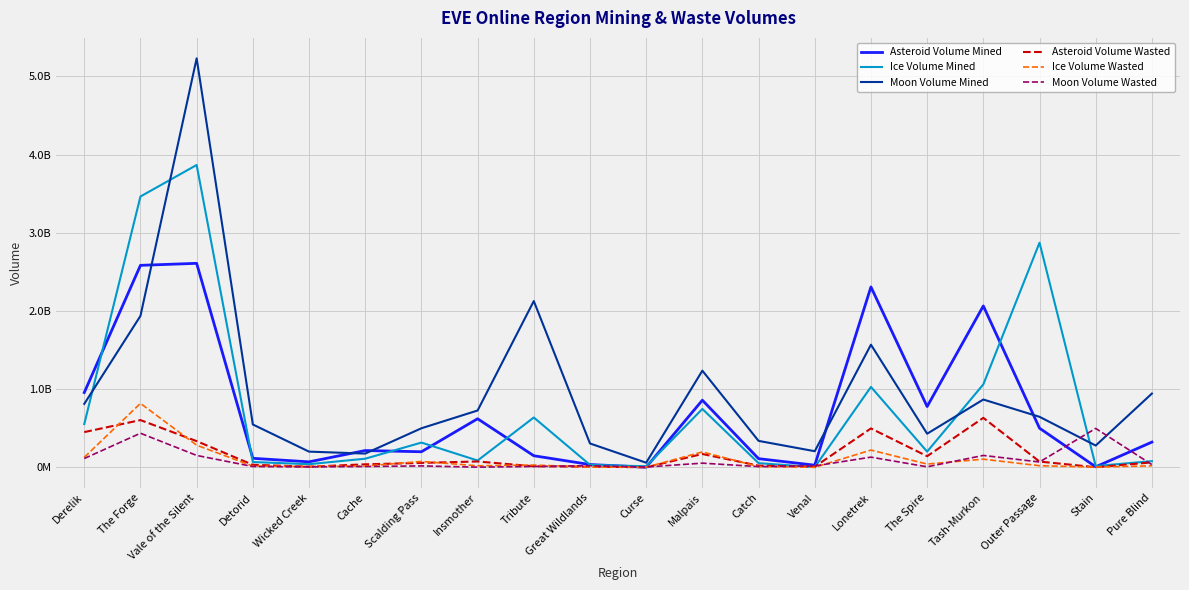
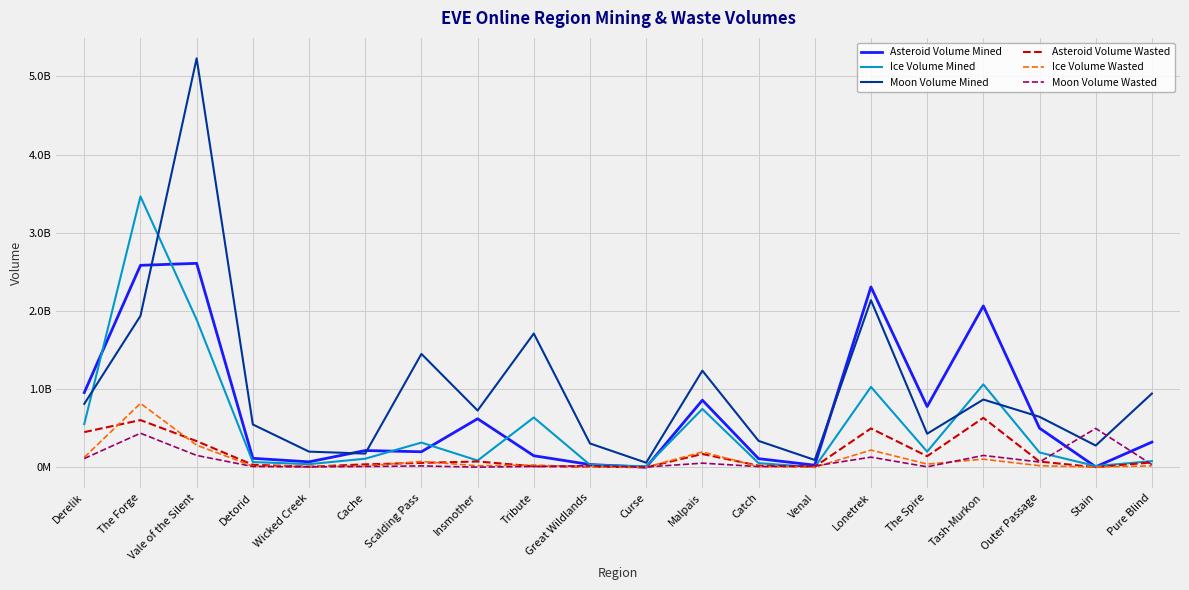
  {
    "Asteroid Volume Mined": {
      "Derelik": 1000000000,
      "The Forge": 2600000000,
      "Vale of the Silent": 2600000000,
      "Detorid": 100000000,
      "Cache": 200000000,
      "Scalding Pass": 200000000,
      "Insmother": 600000000,
      "Tribute": 100000000,
      "Malpais": 900000000,
      "Catch": 100000000,
      "Lonetrek": 2300000000,
      "The Spire": 800000000,
      "Tash-Murkon": 2100000000,
      "Outer Passage": 500000000,
      "Pure Blind": 300000000
    },
    "Ice Volume Mined": {
      "Derelik": 600000000,
      "The Forge": 3500000000,
-     "Vale of the Silent": 3900000000,
+     "Vale of the Silent": 1900000000,
      "Detorid": 100000000,
      "Cache": 100000000,
      "Scalding Pass": 300000000,
      "Tribute": 600000000,
      "Malpais": 700000000,
      "Catch": 100000000,
      "Lonetrek": 1000000000,
      "The Spire": 200000000,
      "Tash-Murkon": 1100000000,
-     "Outer Passage": 2900000000
+     "Outer Passage": 200000000
    },
    "Moon Volume Mined": {
      "Derelik": 800000000,
      "The Forge": 1900000000,
      "Vale of the Silent": 5200000000,
      "Detorid": 500000000,
      "Wicked Creek": 200000000,
      "Cache": 200000000,
-     "Scalding Pass": 500000000,
+     "Scalding Pass": 1500000000,
      "Insmother": 700000000,
-     "Tribute": 2100000000,
+     "Tribute": 1700000000,
      "Great Wildlands": 300000000,
      "Curse": 100000000,
      "Malpais": 1200000000,
      "Catch": 300000000,
-     "Venal": 200000000,
-     "Lonetrek": 1600000000,
+     "Venal": 100000000,
+     "Lonetrek": 2100000000,
      "The Spire": 400000000,
      "Tash-Murkon": 900000000,
      "Outer Passage": 600000000,
      "Stain": 300000000,
      "Pure Blind": 900000000
    },
    "Asteroid Volume Wasted": {
      "Derelik": 500000000,
      "The Forge": 600000000,
      "Vale of the Silent": 300000000,
      "Lonetrek": 500000000,
      "The Spire": 100000000,
      "Tash-Murkon": 600000000
    },
    "Ice Volume Wasted": {
      "The Forge": 800000000,
      "Vale of the Silent": 300000000,
      "Lonetrek": 200000000,
      "The Spire": 0,
      "Tash-Murkon": 100000000,
      "Outer Passage": 0
    },
    "Moon Volume Wasted": {
      "The Forge": 400000000,
      "Vale of the Silent": 200000000,
      "Scalding Pass": 0,
      "Malpais": 100000000,
      "Lonetrek": 100000000,
      "The Spire": 0,
      "Tash-Murkon": 200000000,
      "Stain": 500000000
    }
  }
